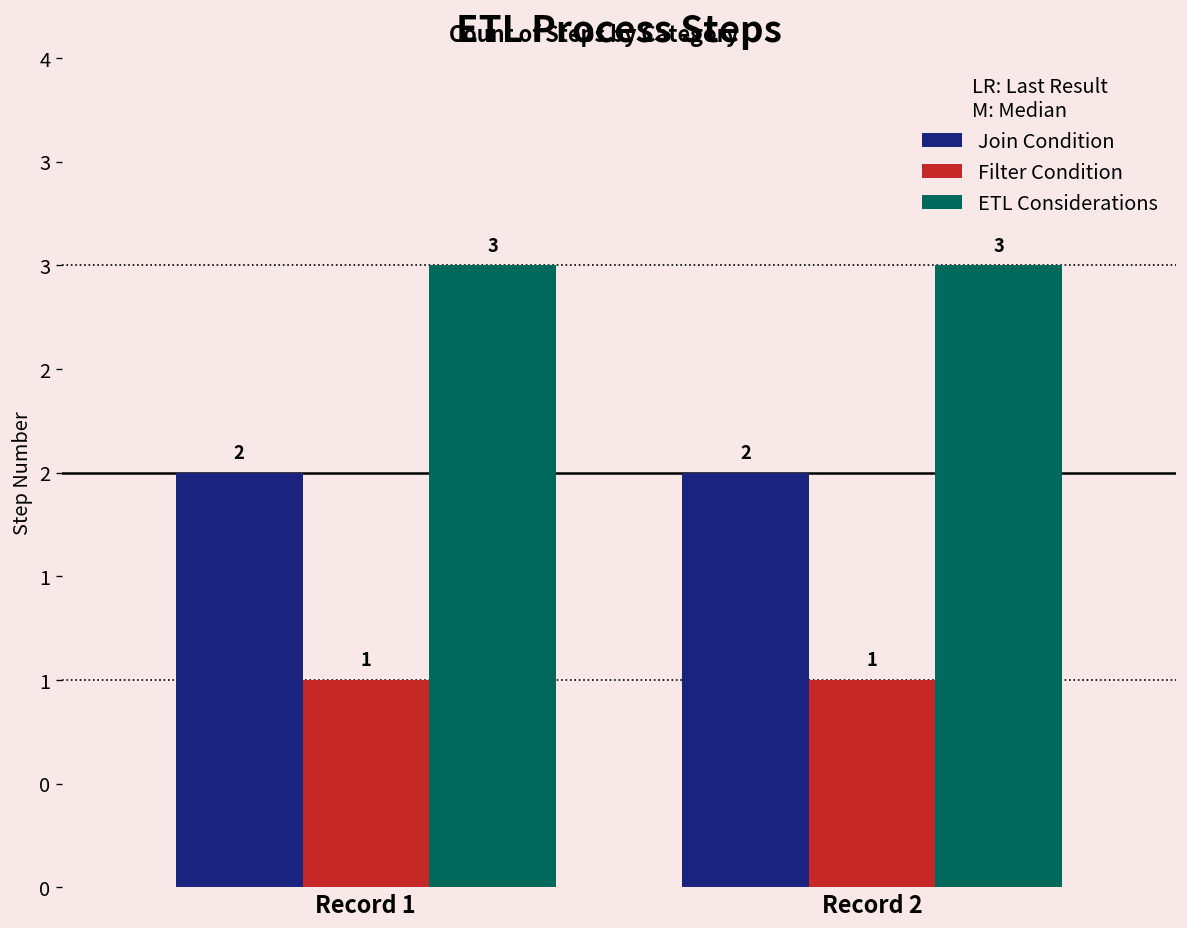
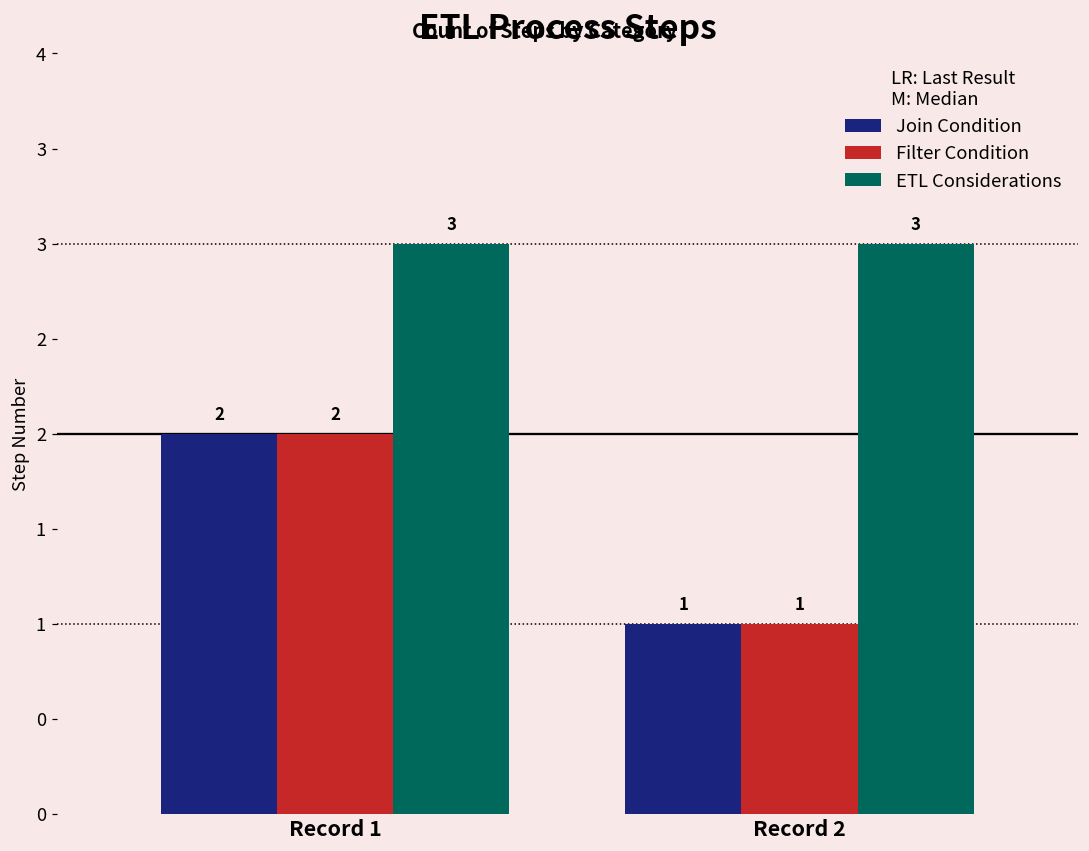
  {
    "Join Condition": {
      "Record 1": 2,
-     "Record 2": 2
+     "Record 2": 1
    },
    "Filter Condition": {
-     "Record 1": 1,
+     "Record 1": 2,
      "Record 2": 1
    },
    "ETL Considerations": {
      "Record 1": 3,
      "Record 2": 3
    }
  }
